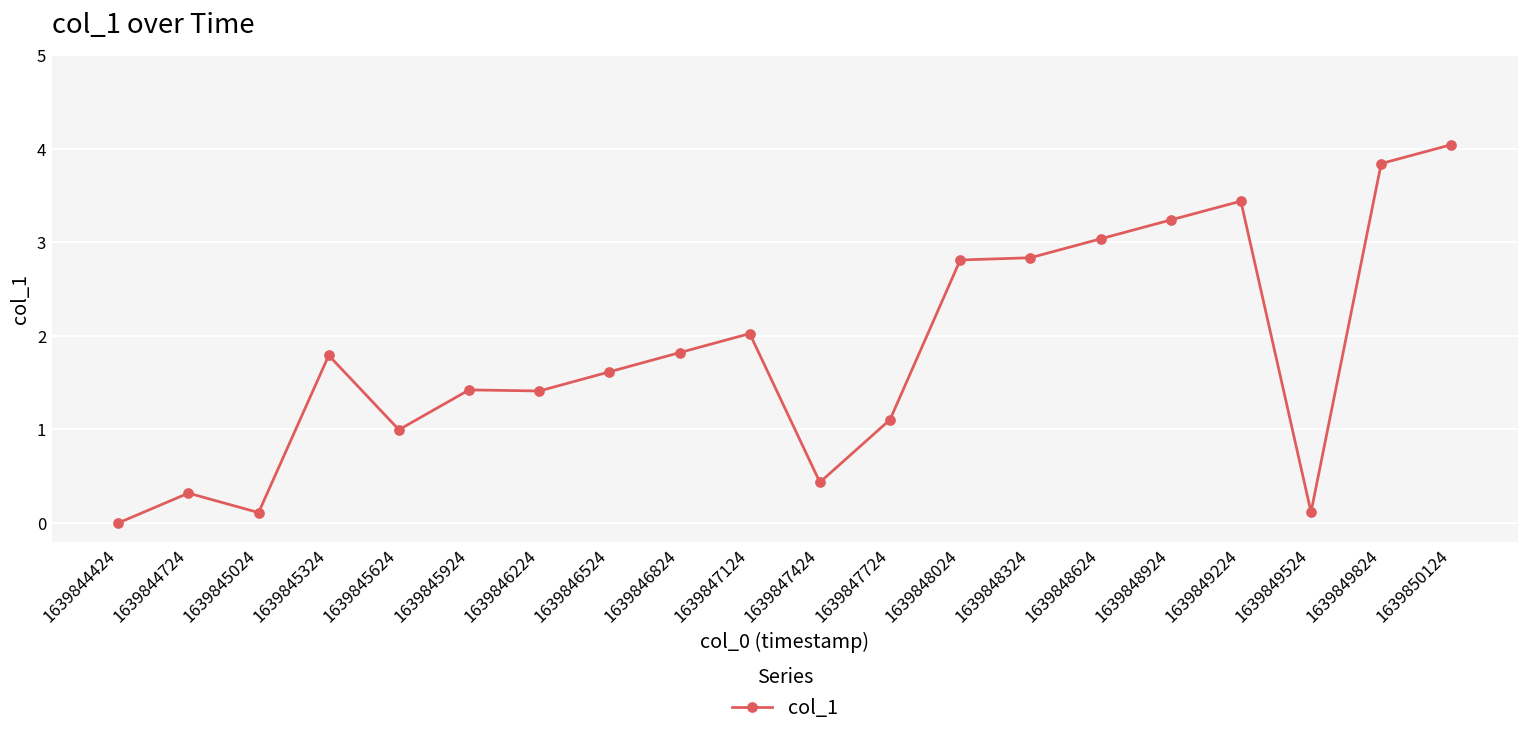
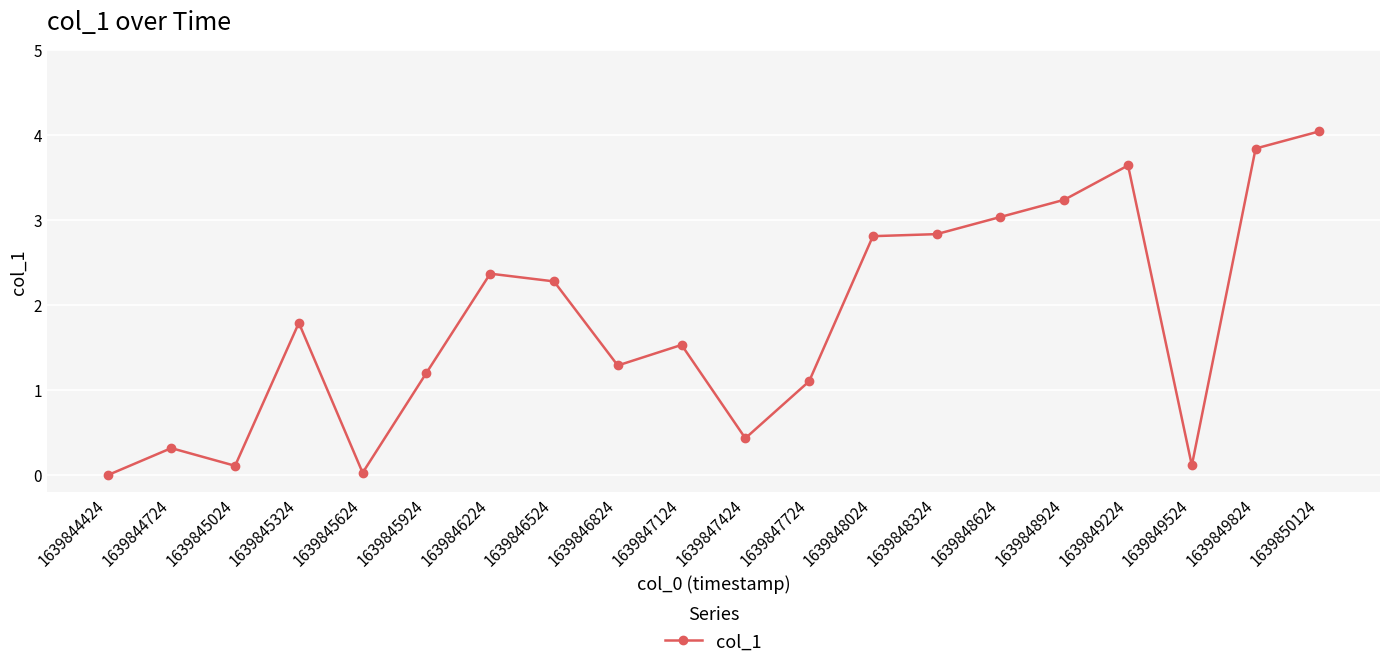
  {
    "1639844424": 0.0,
    "1639844724": 0.3,
    "1639845024": 0.1,
    "1639845324": 1.8,
-   "1639845624": 1.0,
-   "1639845924": 1.4,
-   "1639846224": 1.4,
-   "1639846524": 1.6,
-   "1639846824": 1.8,
-   "1639847124": 2.0,
+   "1639845624": 0.0,
+   "1639845924": 1.2,
+   "1639846224": 2.4,
+   "1639846524": 2.3,
+   "1639846824": 1.3,
+   "1639847124": 1.5,
    "1639847424": 0.4,
    "1639847724": 1.1,
    "1639848024": 2.8,
    "1639848324": 2.8,
    "1639848624": 3.0,
    "1639848924": 3.2,
-   "1639849224": 3.4,
+   "1639849224": 3.6,
    "1639849524": 0.1,
    "1639849824": 3.8,
    "1639850124": 4.0
  }
